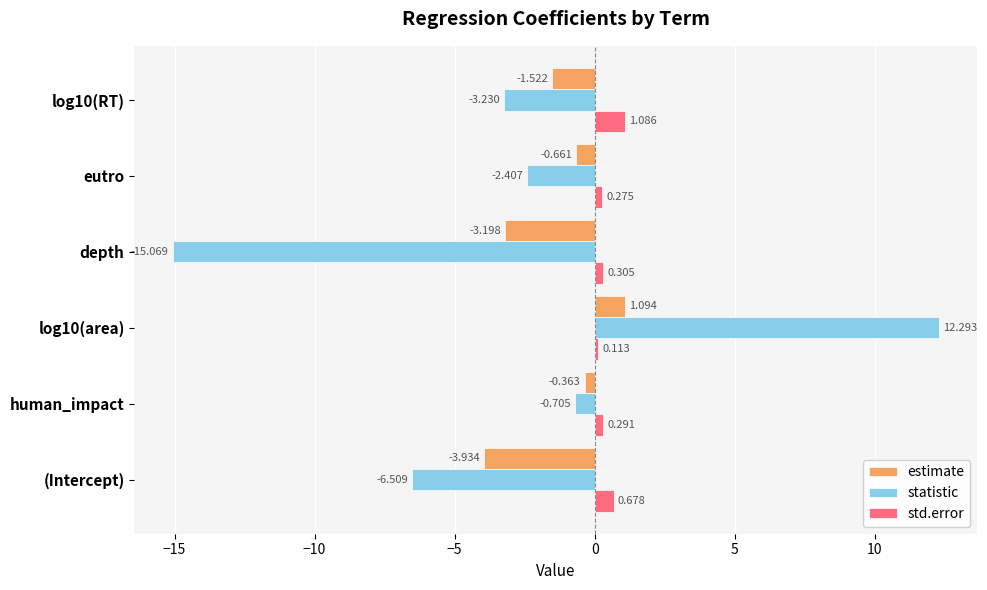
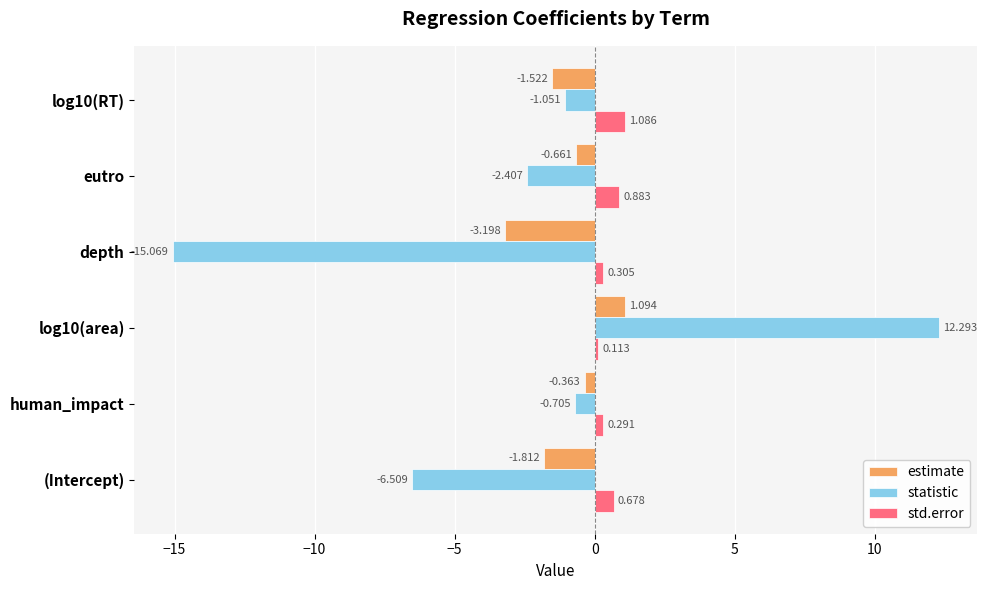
  {
    "estimate": {
      "log10(RT)": -1.522,
      "eutro": -0.661,
      "depth": -3.198,
      "log10(area)": 1.094,
      "human_impact": -0.363,
-     "(Intercept)": -3.934
+     "(Intercept)": -1.812
    },
    "statistic": {
-     "log10(RT)": -3.230,
+     "log10(RT)": -1.051,
      "eutro": -2.407,
      "depth": -15.069,
      "log10(area)": 12.293,
      "human_impact": -0.705,
      "(Intercept)": -6.509
    },
    "std.error": {
      "log10(RT)": 1.086,
-     "eutro": 0.275,
+     "eutro": 0.883,
      "depth": 0.305,
      "log10(area)": 0.113,
      "human_impact": 0.291,
      "(Intercept)": 0.678
    }
  }
